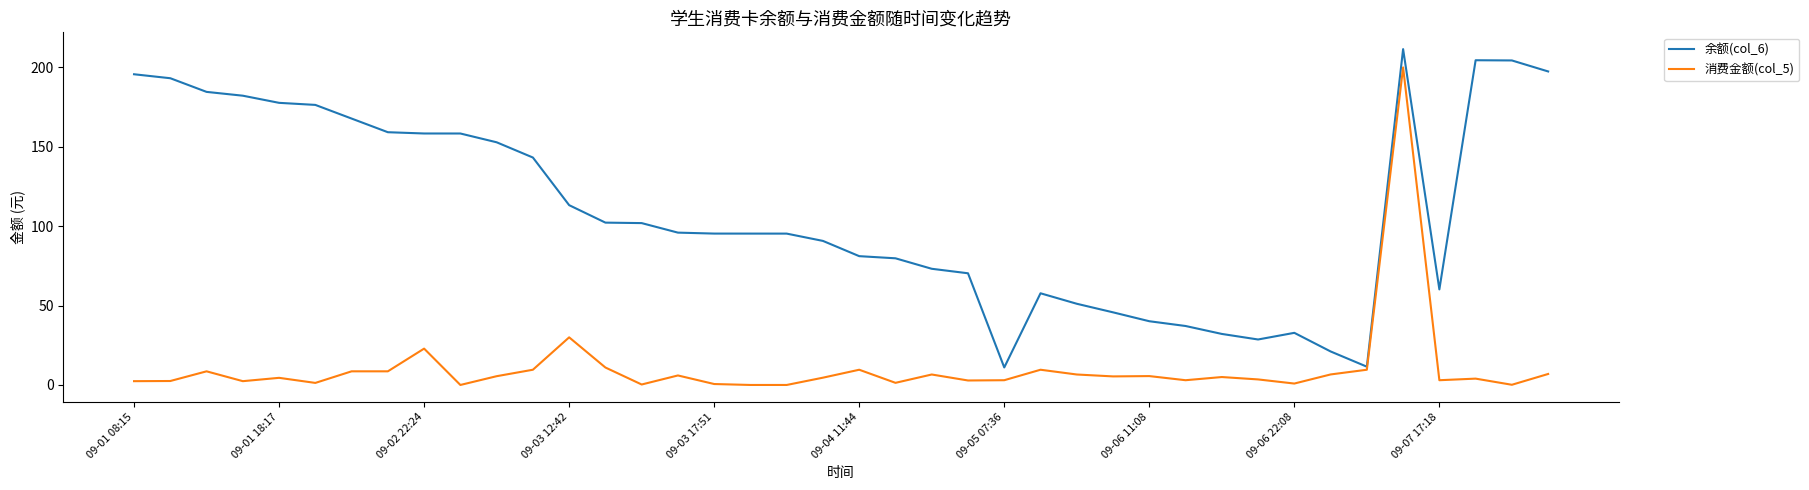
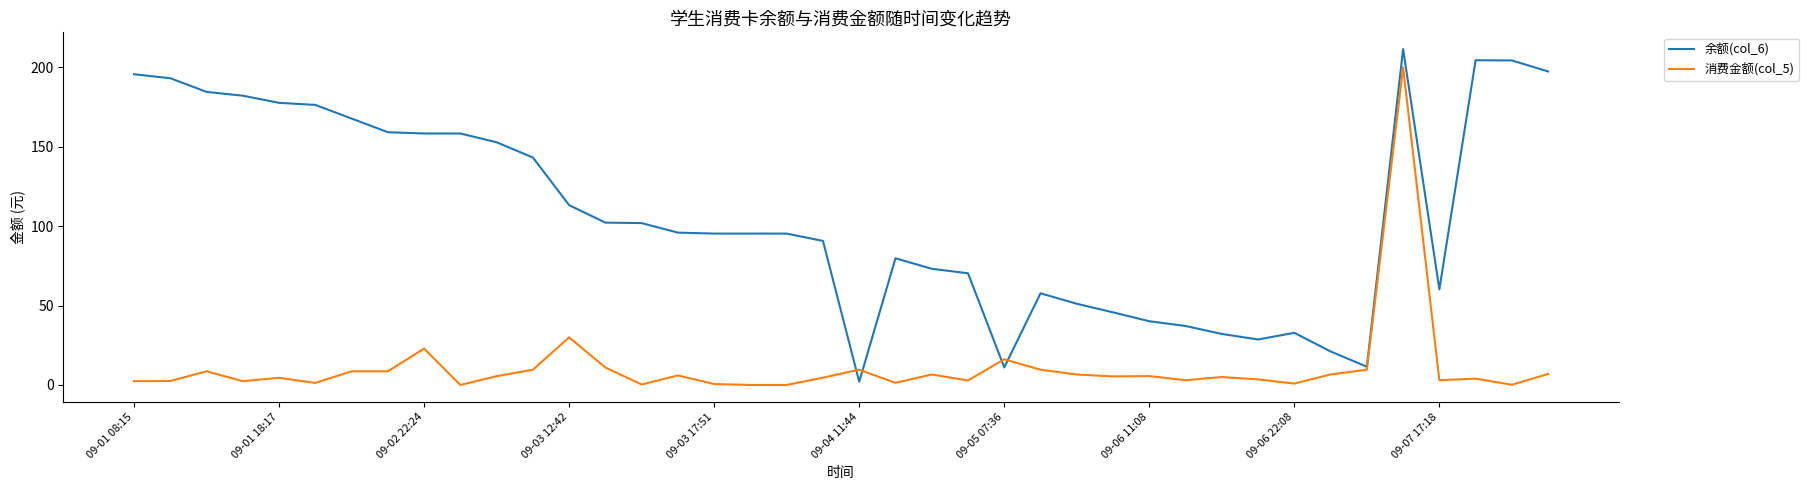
  {
    "余额(col_6)": {
      "09-01 18:17": 178,
      "09-02 22:24": 158,
-     "09-04 11:44": 81,
+     "09-04 11:44": 2,
      "09-05 07:36": 11,
      "09-06 22:08": 33,
      "09-07 17:18": 60
    },
    "消费金额(col_5)": {
      "09-01 18:17": 5,
      "09-02 22:24": 23,
      "09-04 11:44": 10,
-     "09-05 07:36": 3,
+     "09-05 07:36": 16,
      "09-06 22:08": 1,
      "09-07 17:18": 3
    }
  }
